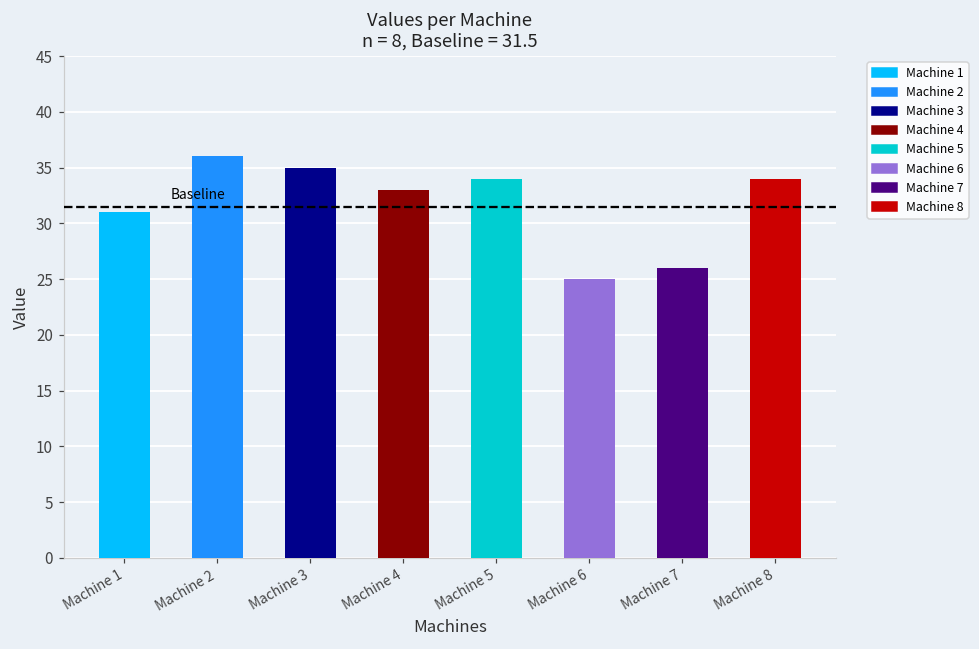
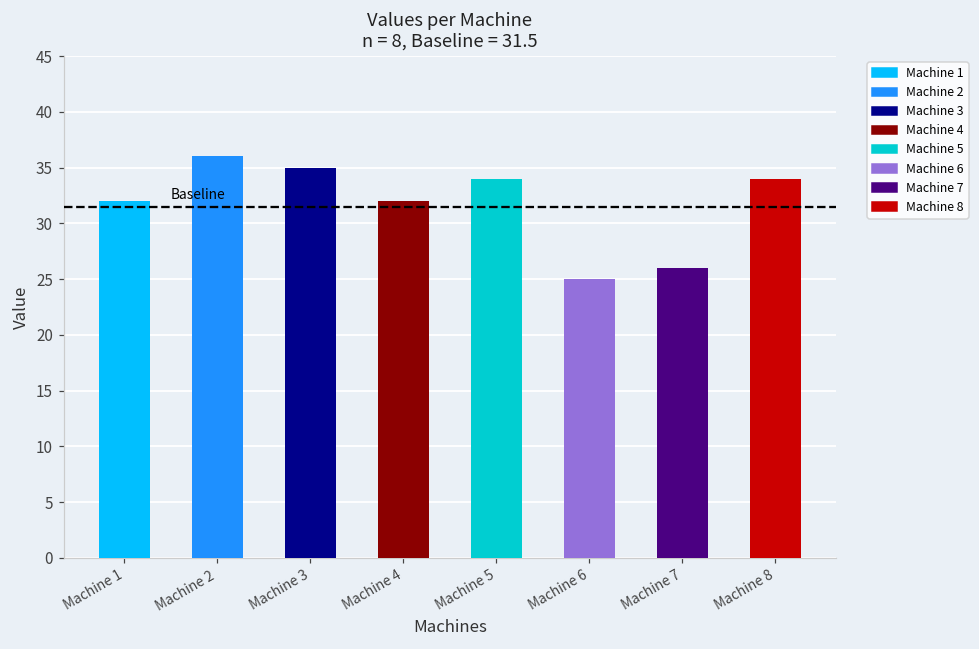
  {
-   "Machine 1": 31,
+   "Machine 1": 32,
    "Machine 2": 36,
    "Machine 3": 35,
-   "Machine 4": 33,
+   "Machine 4": 32,
    "Machine 5": 34,
    "Machine 6": 25,
    "Machine 7": 26,
    "Machine 8": 34
  }
